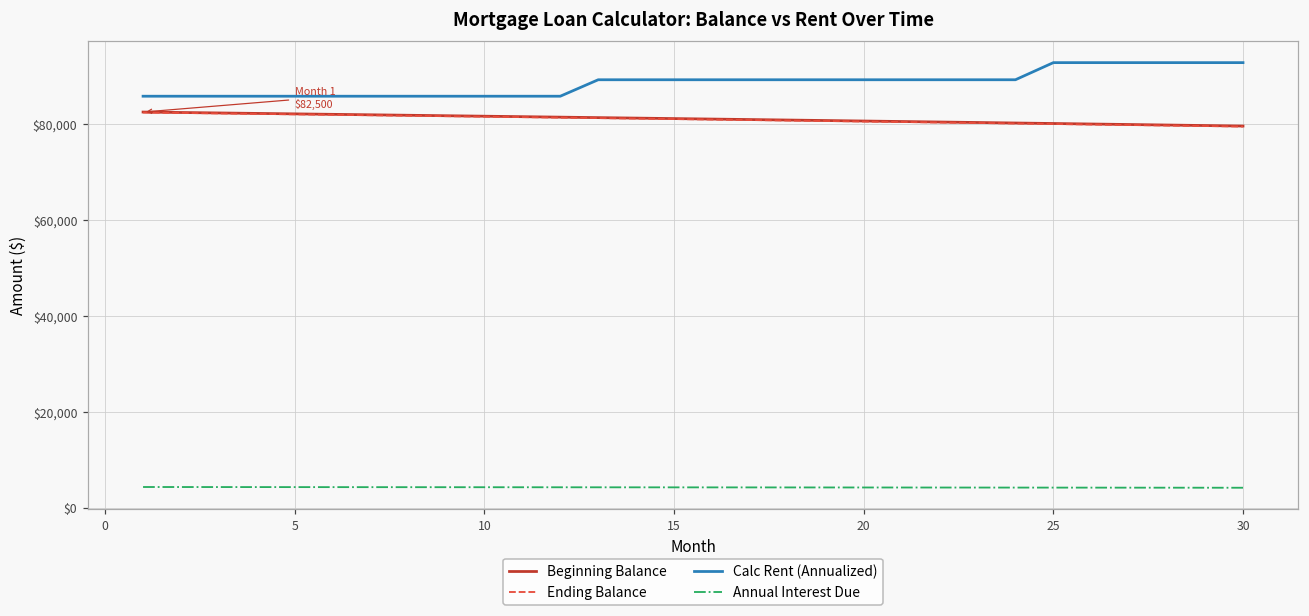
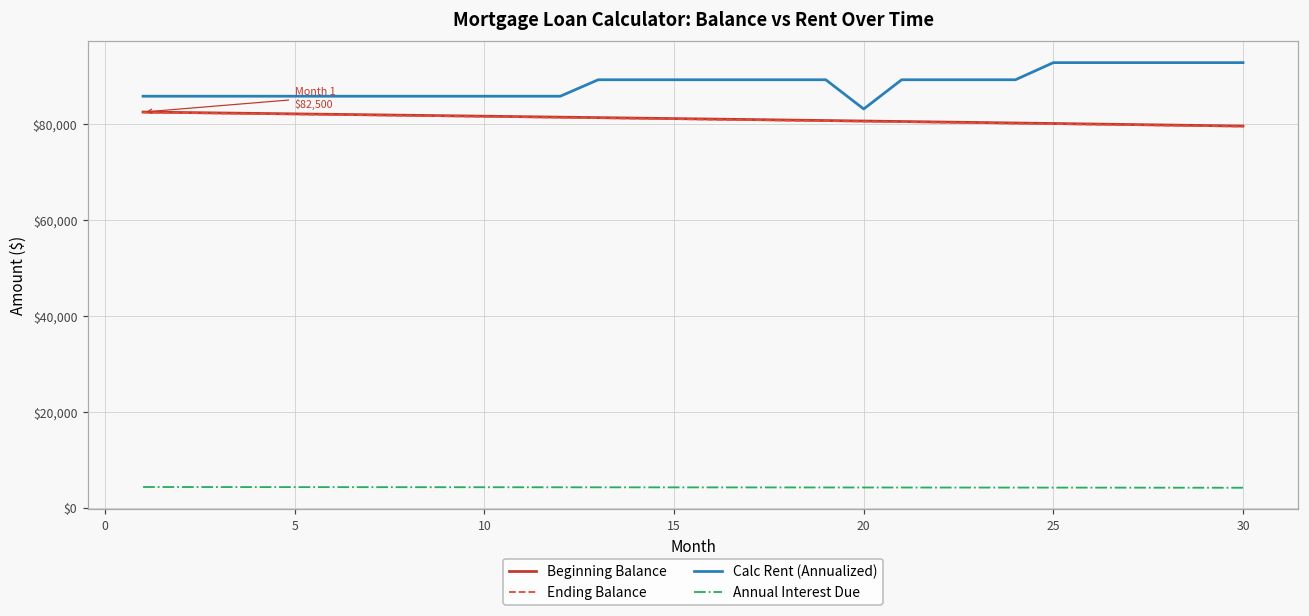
  {
    "Calc Rent (Annualized)": {
      "10": "$86,000",
      "15": "$89,000",
-     "20": "$89,000",
+     "20": "$83,000",
      "25": "$93,000",
      "30": "$93,000"
    },
    "Annual Interest Due": {
      "5": "$4,000",
      "10": "$4,000",
      "15": "$4,000",
      "20": "$4,000",
      "25": "$4,000",
      "30": "$4,000"
    }
  }
